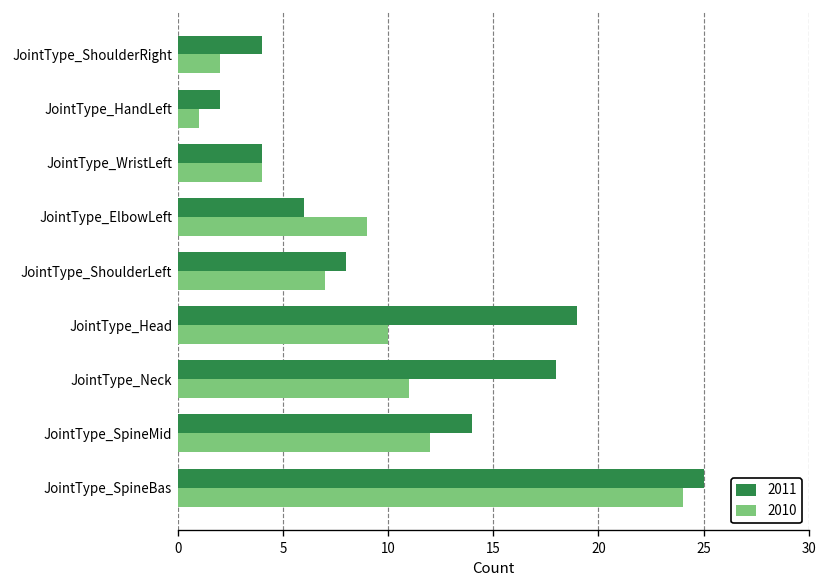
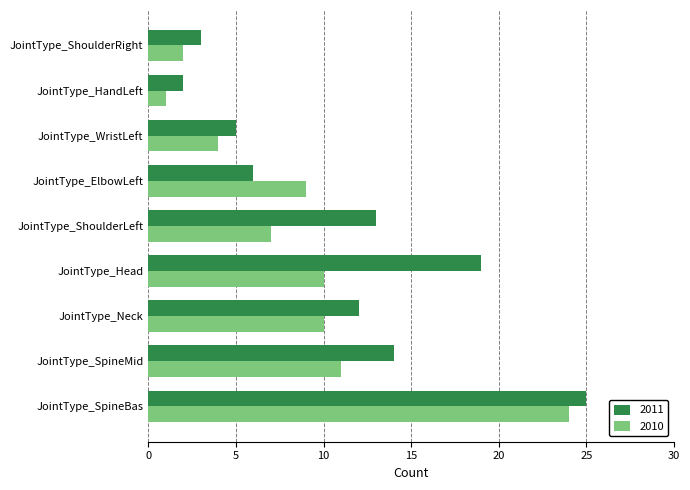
  {
    "2011": {
-     "JointType_ShoulderRight": 4,
+     "JointType_ShoulderRight": 3,
      "JointType_HandLeft": 2,
-     "JointType_WristLeft": 4,
+     "JointType_WristLeft": 5,
      "JointType_ElbowLeft": 6,
-     "JointType_ShoulderLeft": 8,
+     "JointType_ShoulderLeft": 13,
      "JointType_Head": 19,
-     "JointType_Neck": 18,
+     "JointType_Neck": 12,
      "JointType_SpineMid": 14,
      "JointType_SpineBas": 25
    },
    "2010": {
      "JointType_ShoulderRight": 2,
      "JointType_HandLeft": 1,
      "JointType_WristLeft": 4,
      "JointType_ElbowLeft": 9,
      "JointType_ShoulderLeft": 7,
      "JointType_Head": 10,
-     "JointType_Neck": 11,
-     "JointType_SpineMid": 12,
+     "JointType_Neck": 10,
+     "JointType_SpineMid": 11,
      "JointType_SpineBas": 24
    }
  }
